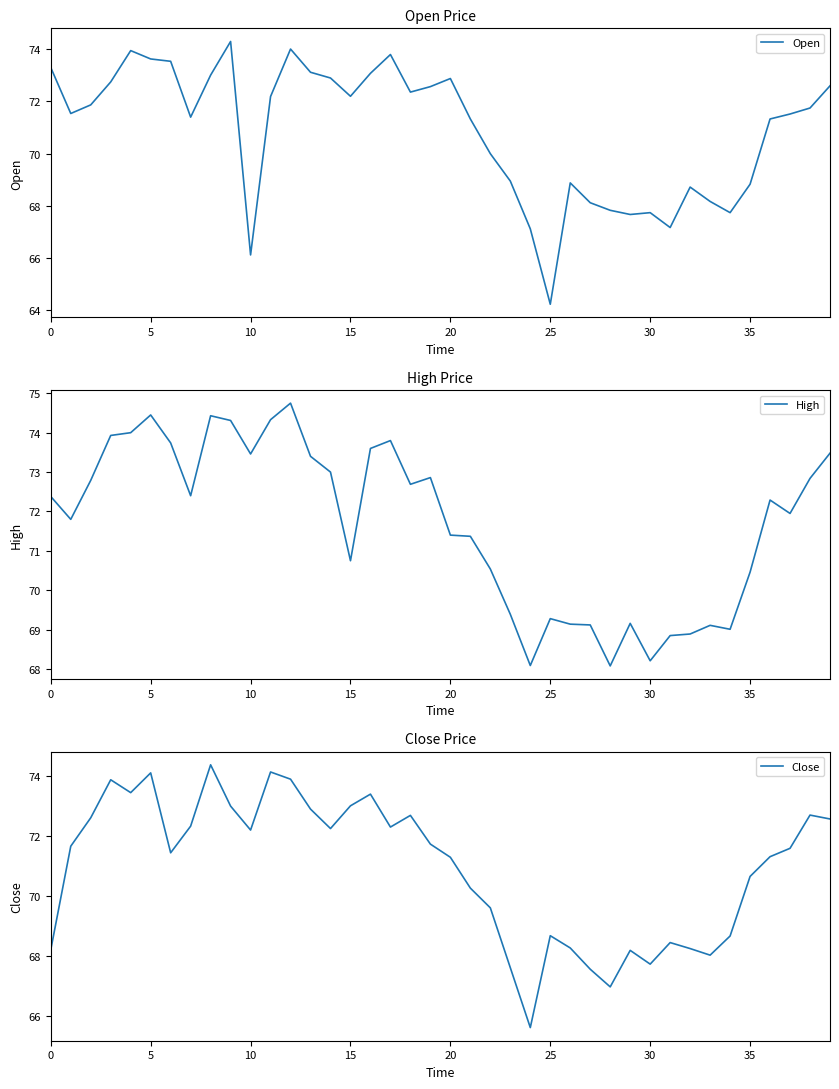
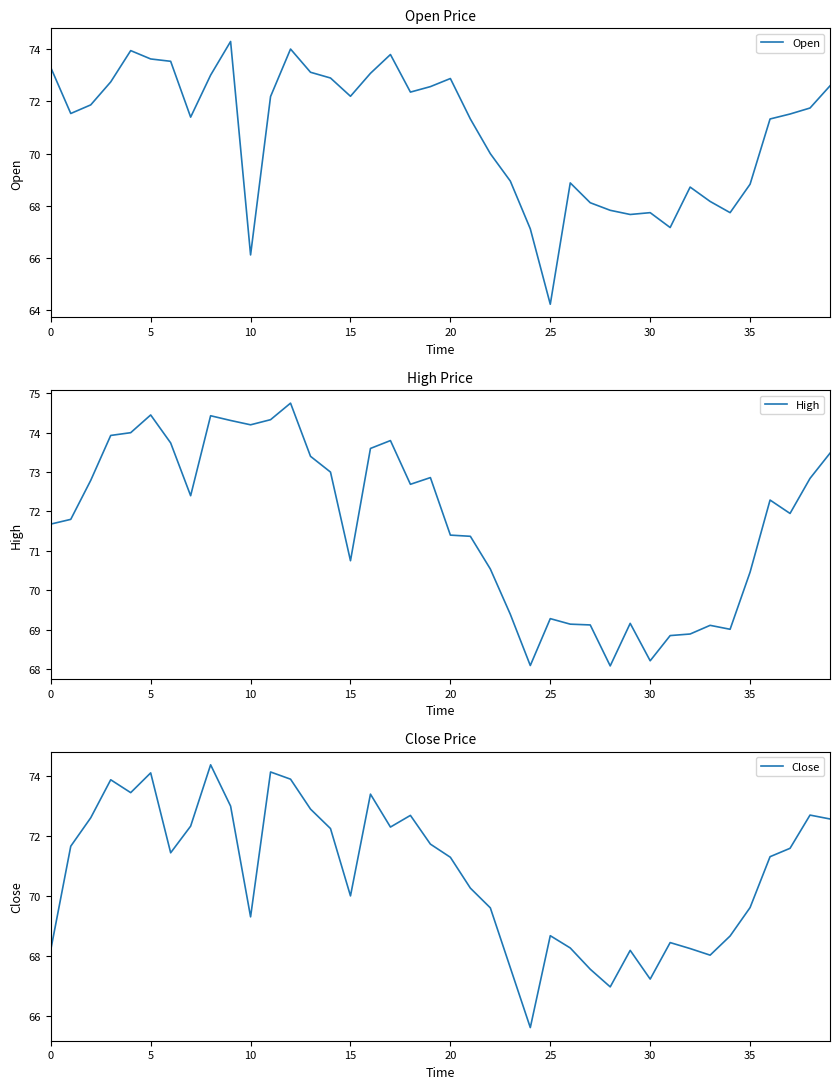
  {
    "Open Price": {
      "0": 73.3,
      "5": 73.6,
      "10": 66.1,
      "15": 72.2,
      "20": 72.9,
      "25": 64.2,
      "30": 67.7,
      "35": 68.8
    },
    "High Price": {
-     "0": 72.4,
+     "0": 71.7,
      "5": 74.5,
-     "10": 73.5,
+     "10": 74.2,
      "15": 70.8,
      "20": 71.4,
      "25": 69.3,
      "30": 68.2,
      "35": 70.5
    },
    "Close Price": {
      "0": 68.2,
      "5": 74.1,
-     "10": 72.2,
-     "15": 73.0,
+     "10": 69.3,
+     "15": 70.0,
      "20": 71.3,
      "25": 68.7,
-     "30": 67.7,
-     "35": 70.7
+     "30": 67.2,
+     "35": 69.6
    }
  }
